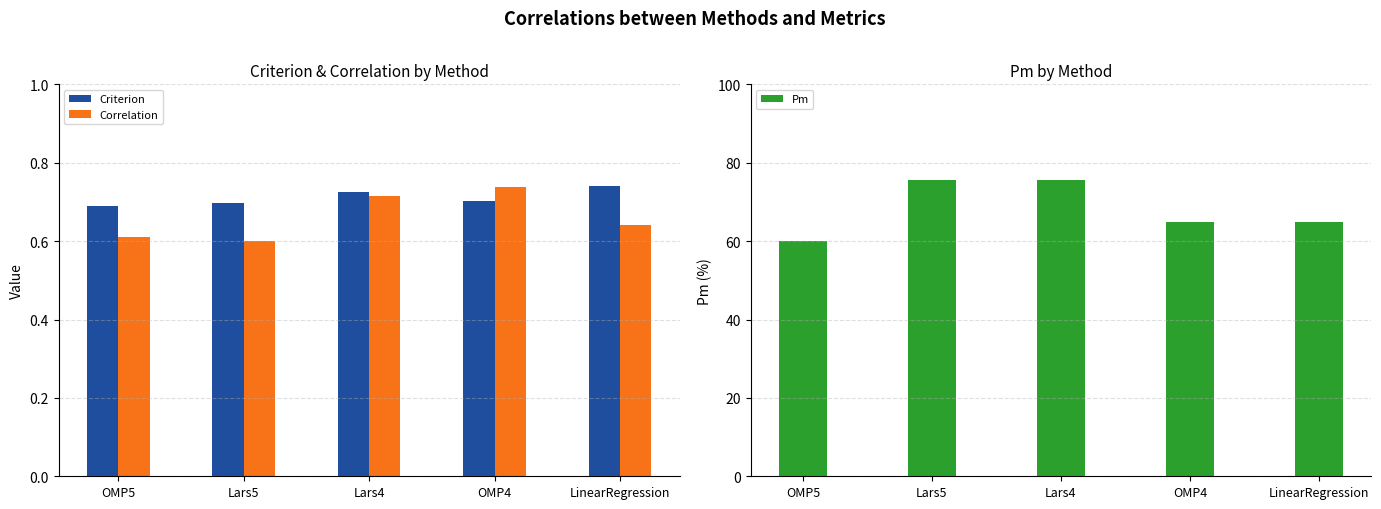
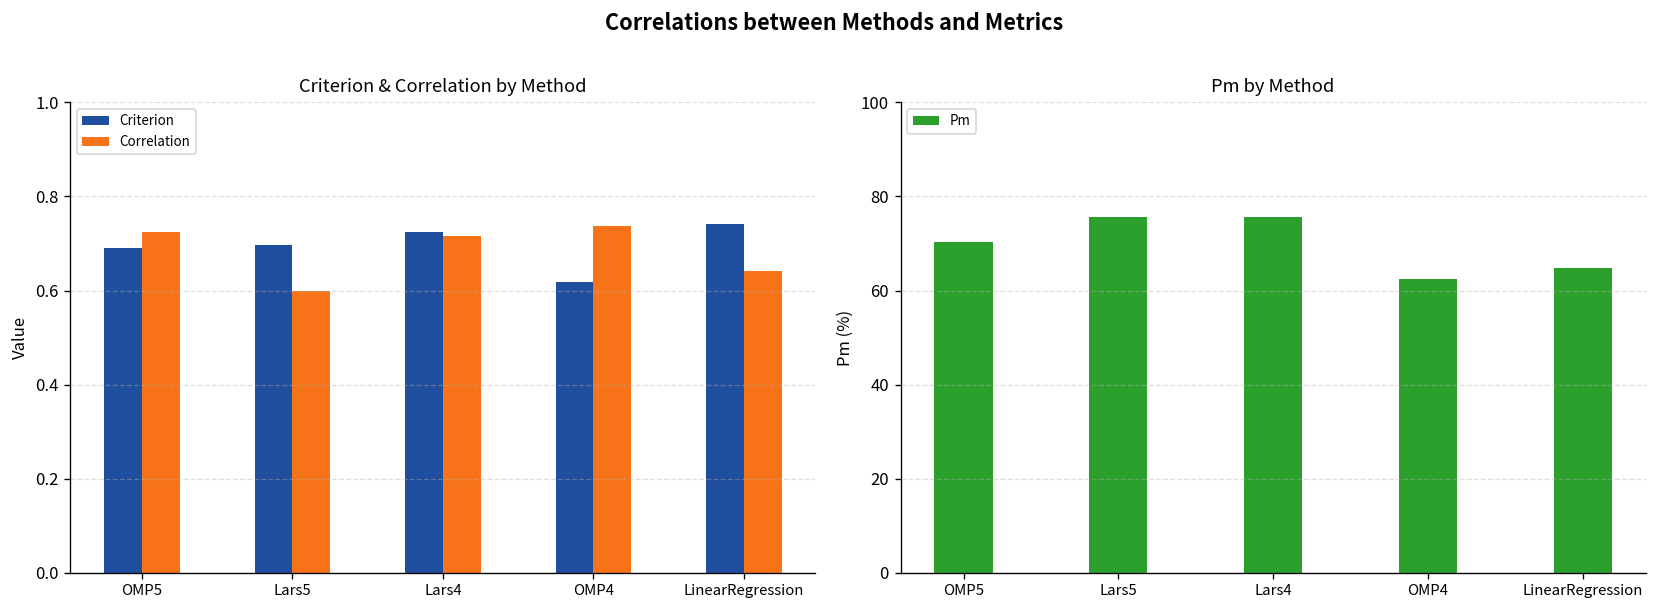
  {
    "Criterion & Correlation by Method": {
      "Criterion": {
        "OMP5": 0.69,
        "Lars5": 0.70,
        "Lars4": 0.73,
-       "OMP4": 0.70,
+       "OMP4": 0.62,
        "LinearRegression": 0.74
      },
      "Correlation": {
-       "OMP5": 0.61,
+       "OMP5": 0.72,
        "Lars5": 0.60,
        "Lars4": 0.72,
        "OMP4": 0.74,
        "LinearRegression": 0.64
      }
    },
    "Pm by Method": {
-     "OMP5": 60,
+     "OMP5": 70,
      "Lars5": 76,
      "Lars4": 76,
-     "OMP4": 65,
+     "OMP4": 63,
      "LinearRegression": 65
    }
  }
